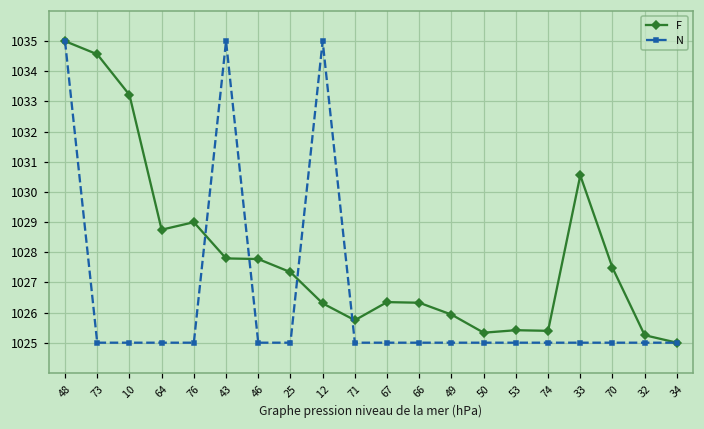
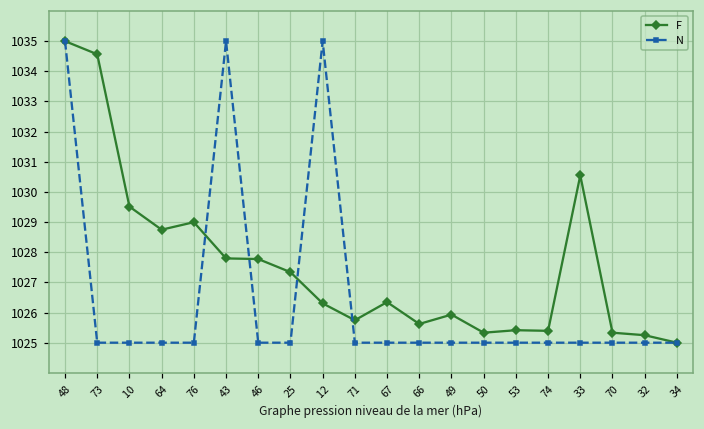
  {
    "F": {
      "73": 1034.6,
-     "10": 1033.2,
+     "10": 1029.5,
      "64": 1028.7,
      "76": 1029.0,
      "43": 1027.8,
      "46": 1027.8,
      "25": 1027.3,
      "12": 1026.3,
      "71": 1025.7,
      "67": 1026.3,
-     "66": 1026.3,
+     "66": 1025.6,
      "49": 1025.9,
      "50": 1025.3,
      "53": 1025.4,
      "74": 1025.4,
      "33": 1030.5,
-     "70": 1027.5,
+     "70": 1025.3,
      "32": 1025.2
    },
    "N": {
      "73": 1025.0,
      "10": 1025.0,
      "64": 1025.0,
      "76": 1025.0,
      "43": 1035.0,
      "46": 1025.0,
      "25": 1025.0,
      "12": 1035.0,
      "71": 1025.0,
      "67": 1025.0,
      "66": 1025.0,
      "49": 1025.0,
      "50": 1025.0,
      "53": 1025.0,
      "74": 1025.0,
      "33": 1025.0,
      "70": 1025.0,
      "32": 1025.0
    }
  }
